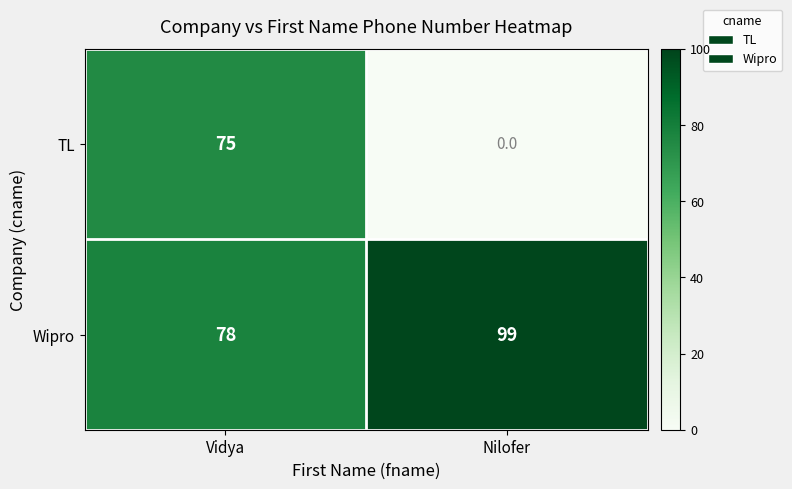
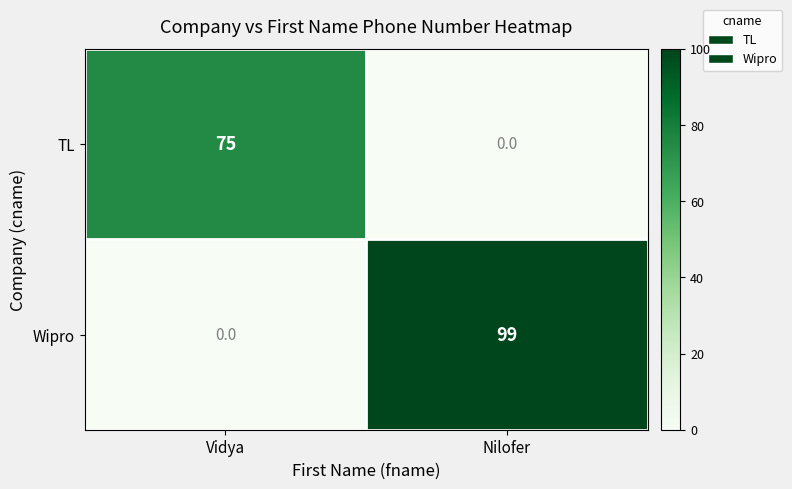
  {
    "TL": {
      "Vidya": 75,
      "Nilofer": 0.0
    },
    "Wipro": {
-     "Vidya": 78,
+     "Vidya": 0.0,
      "Nilofer": 99
    }
  }
